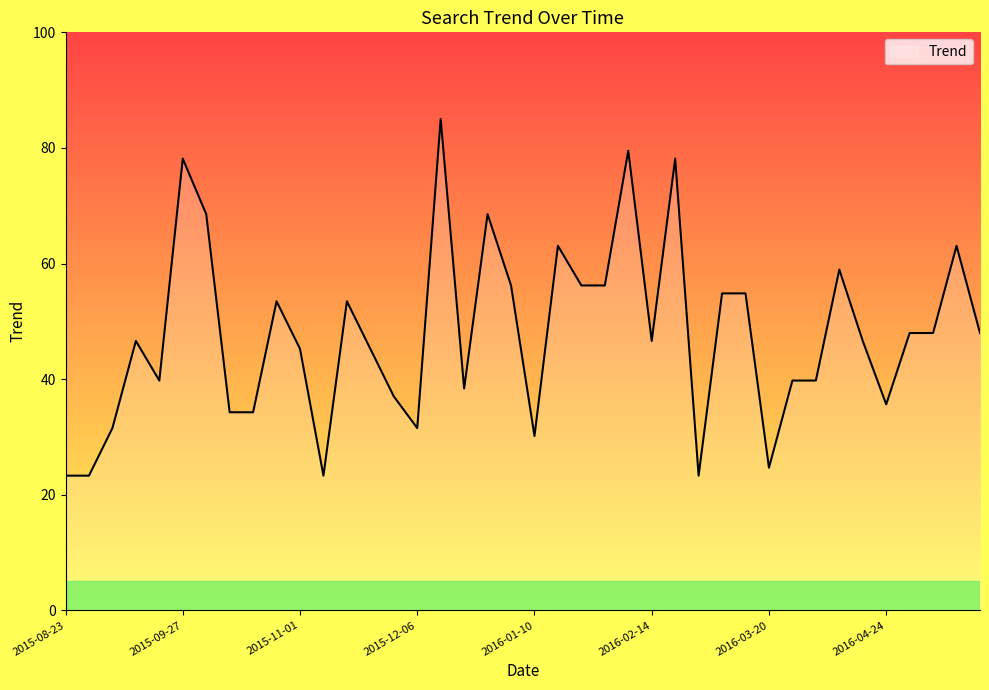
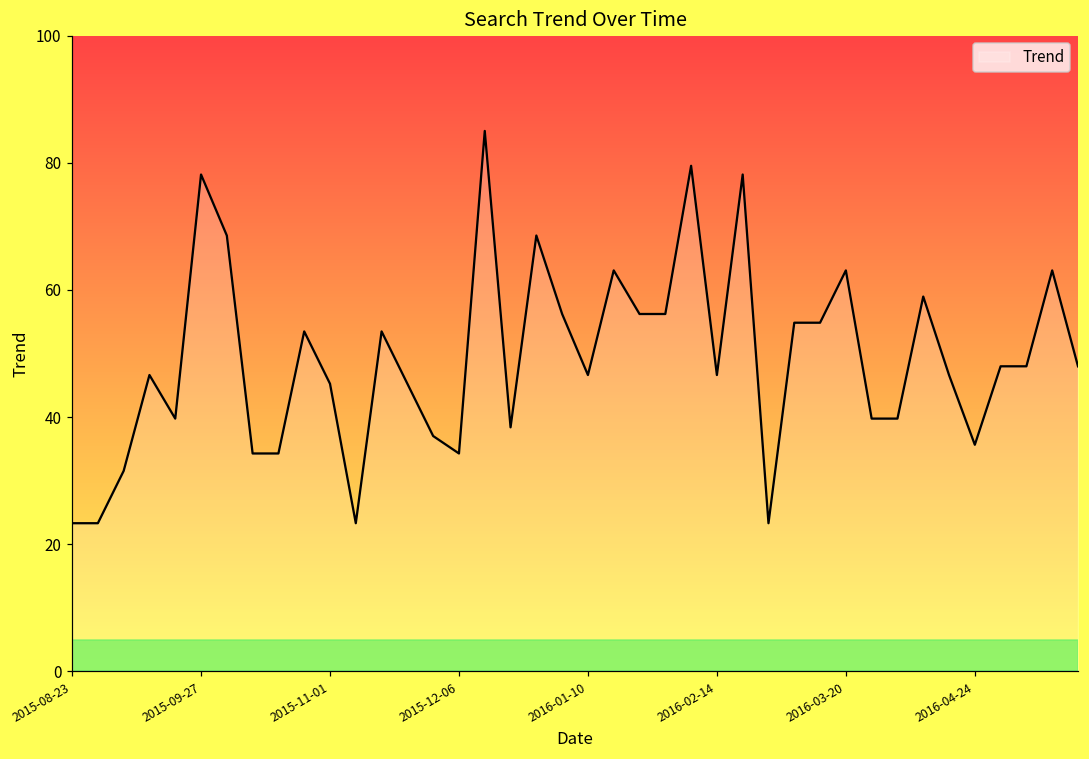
  {
    "2015-08-23": 23,
    "2015-09-27": 78,
    "2015-11-01": 45,
-   "2015-12-06": 32,
-   "2016-01-10": 30,
+   "2015-12-06": 34,
+   "2016-01-10": 47,
    "2016-02-14": 47,
-   "2016-03-20": 25,
+   "2016-03-20": 63,
    "2016-04-24": 36
  }
